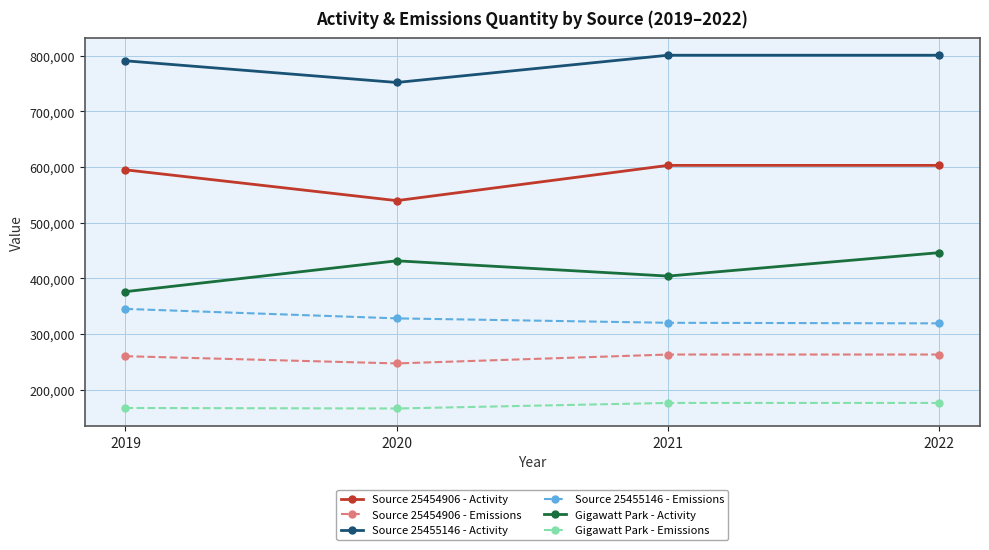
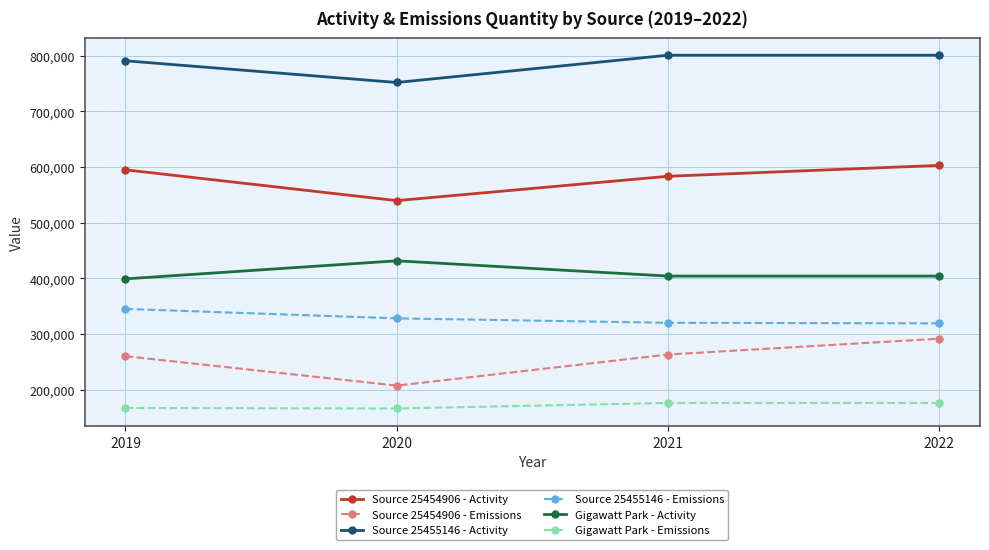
  {
    "Source 25454906 - Activity": {
      "2019": "600,000",
      "2020": "540,000",
-     "2021": "600,000",
+     "2021": "580,000",
      "2022": "600,000"
    },
    "Source 25454906 - Emissions": {
      "2019": "260,000",
-     "2020": "250,000",
+     "2020": "210,000",
      "2021": "260,000",
-     "2022": "260,000"
+     "2022": "290,000"
    },
    "Source 25455146 - Activity": {
      "2019": "790,000",
      "2020": "750,000",
      "2021": "800,000",
      "2022": "800,000"
    },
    "Source 25455146 - Emissions": {
      "2019": "350,000",
      "2020": "330,000",
      "2021": "320,000",
      "2022": "320,000"
    },
    "Gigawatt Park - Activity": {
-     "2019": "380,000",
+     "2019": "400,000",
      "2020": "430,000",
      "2021": "400,000",
-     "2022": "450,000"
+     "2022": "400,000"
    },
    "Gigawatt Park - Emissions": {
      "2019": "170,000",
      "2020": "170,000",
      "2021": "180,000",
      "2022": "180,000"
    }
  }
